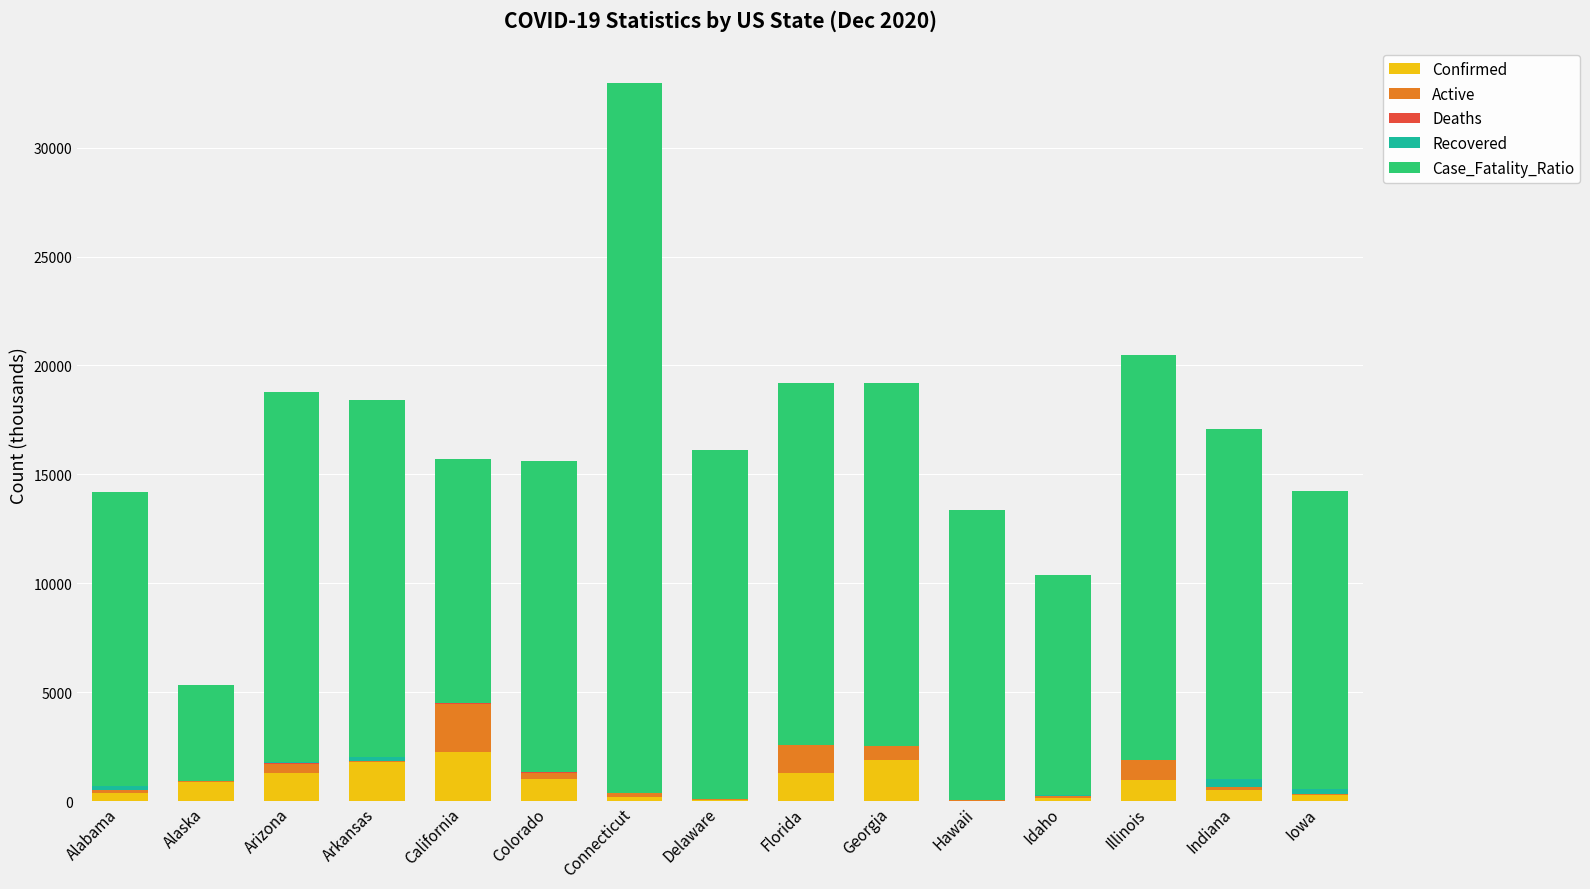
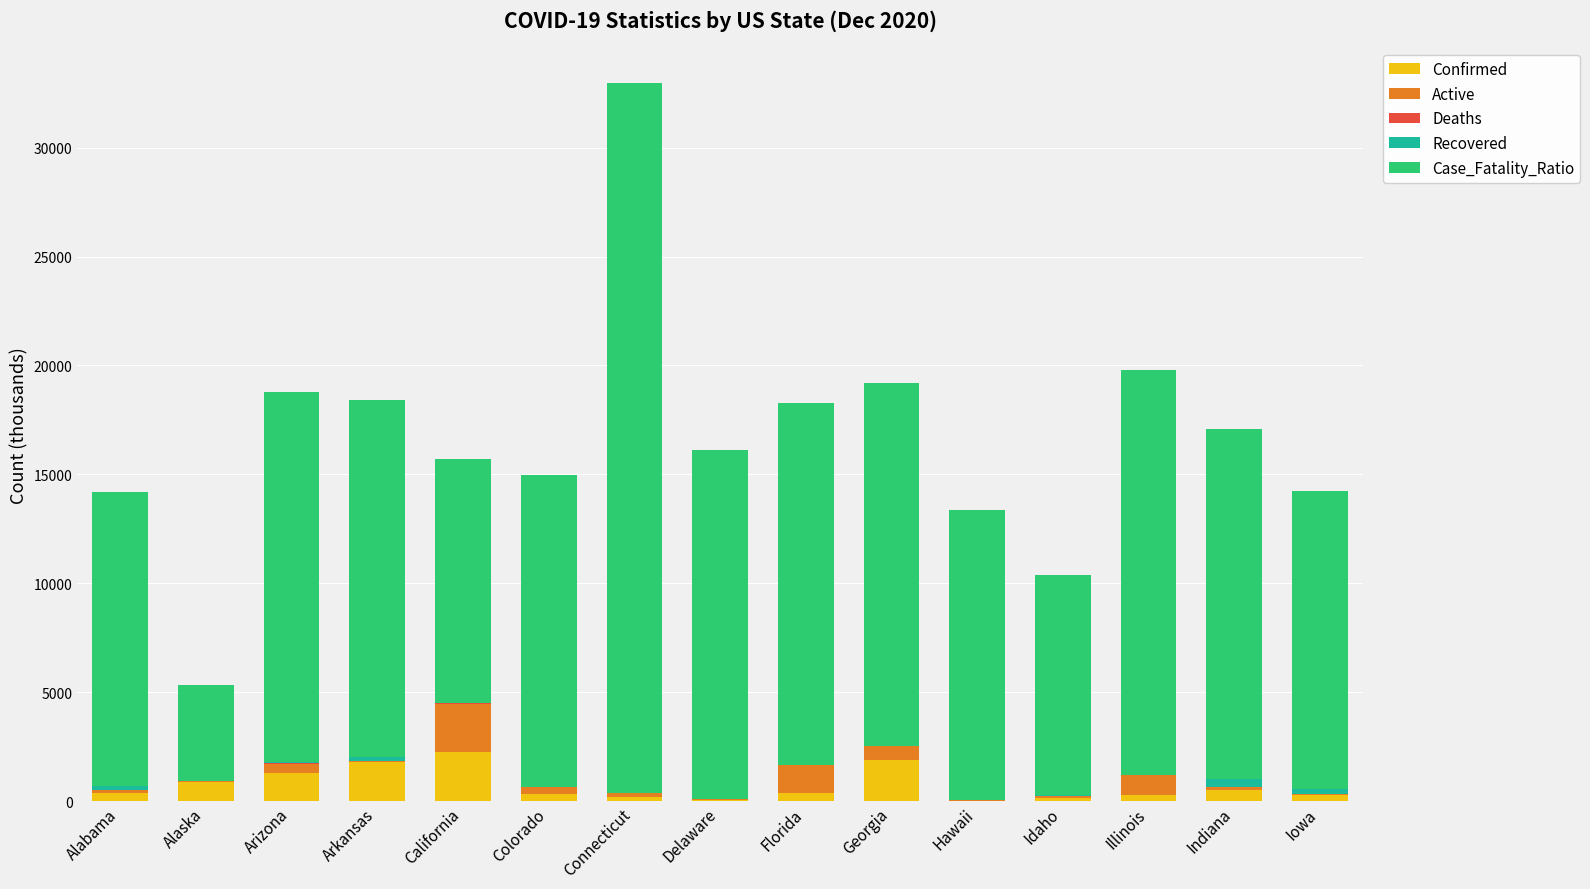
  {
    "Confirmed": {
      "Alabama": 400,
      "Alaska": 900,
      "Arizona": 1300,
      "Arkansas": 1800,
      "California": 2300,
-     "Colorado": 1000,
+     "Colorado": 300,
      "Connecticut": 200,
-     "Florida": 1300,
+     "Florida": 400,
      "Georgia": 1900,
      "Idaho": 100,
-     "Illinois": 900,
+     "Illinois": 300,
      "Indiana": 500,
      "Iowa": 300
    }
  }
